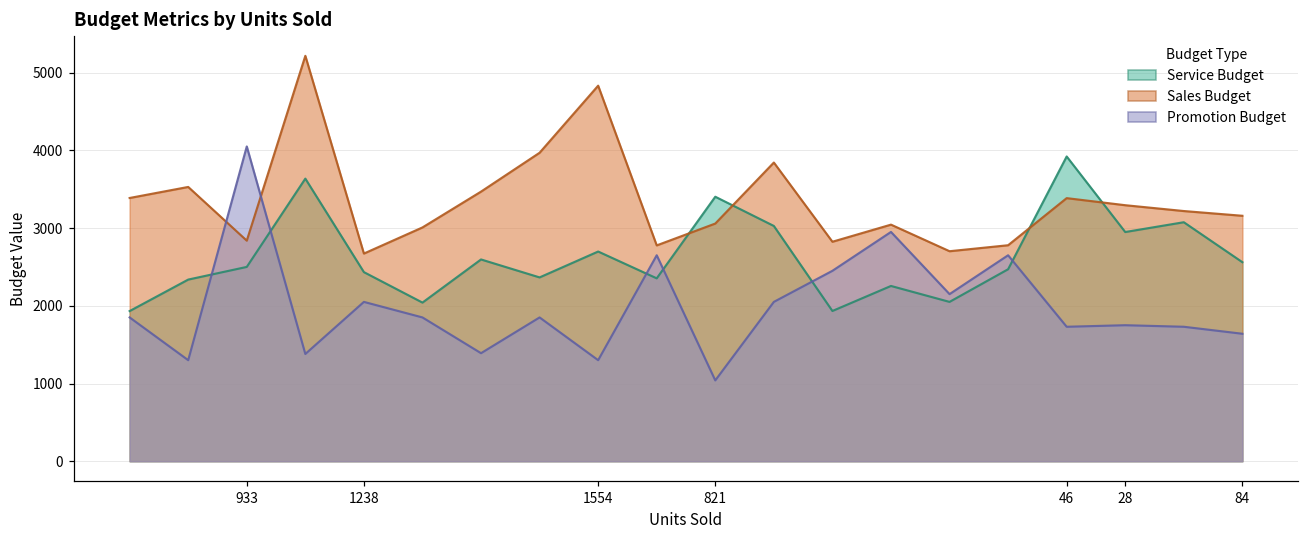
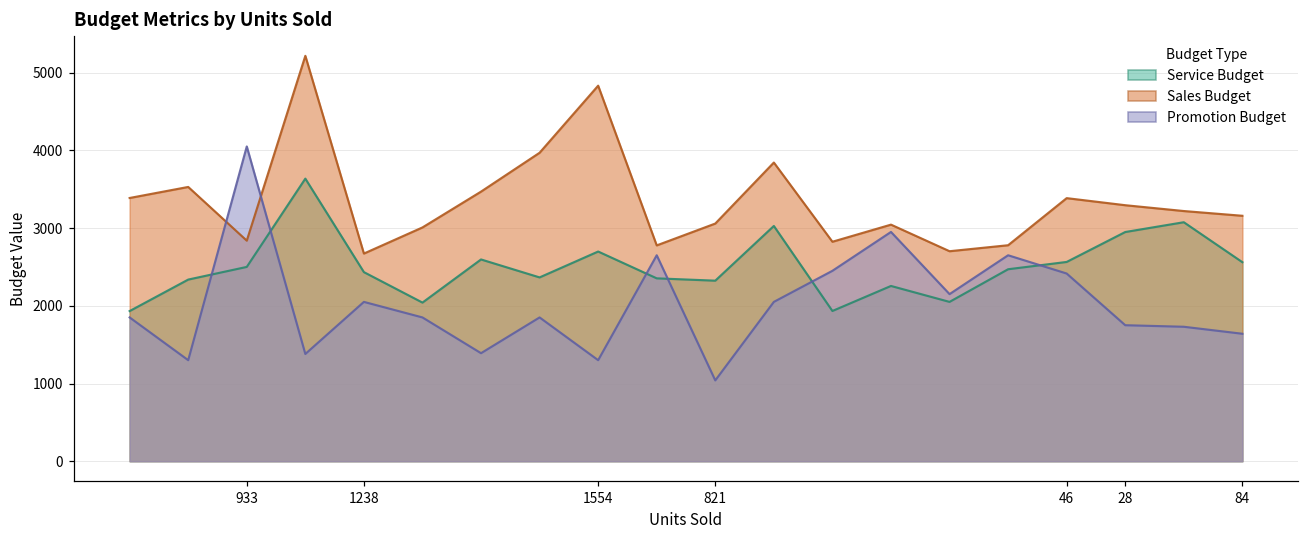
  {
    "Service Budget": {
      "933": 2500,
      "1238": 2400,
      "1554": 2700,
-     "821": 3400,
-     "46": 3900,
+     "821": 2300,
+     "46": 2600,
      "28": 2900,
      "84": 2600
    },
    "Sales Budget": {
      "933": 2800,
      "1238": 2700,
      "1554": 4800,
      "821": 3100,
      "46": 3400,
      "28": 3300,
      "84": 3200
    },
    "Promotion Budget": {
      "933": 4100,
      "1238": 2100,
      "1554": 1300,
      "821": 1000,
-     "46": 1700,
+     "46": 2400,
      "28": 1800,
      "84": 1600
    }
  }
